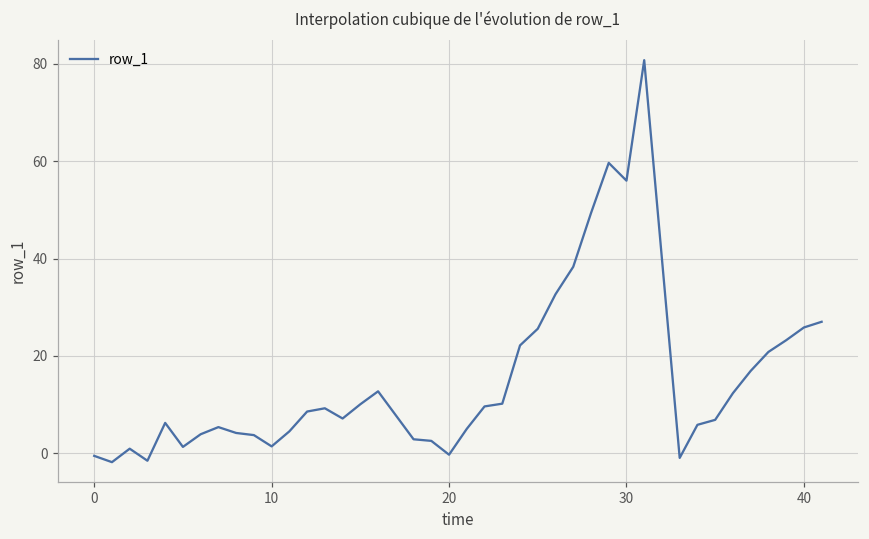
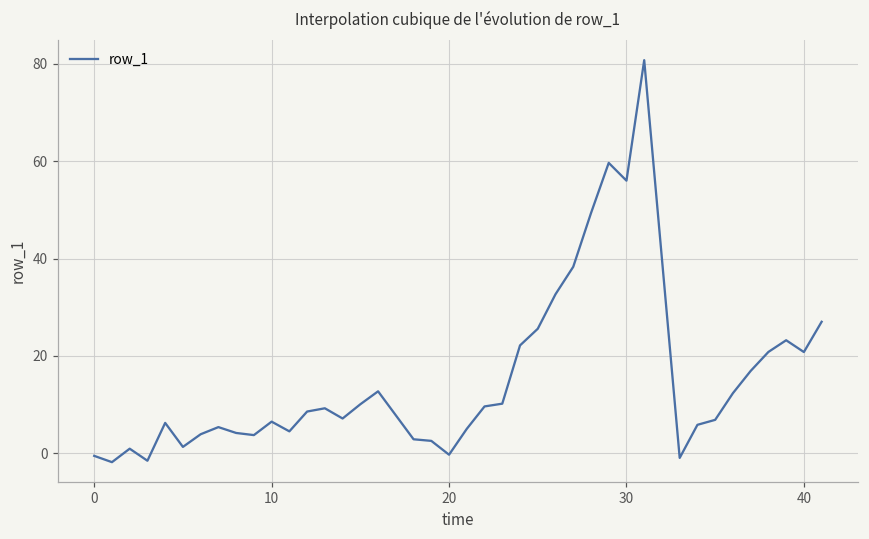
  {
    "0": -1,
-   "10": 1,
+   "10": 6,
    "20": 0,
    "30": 56,
-   "40": 26
+   "40": 21
  }
